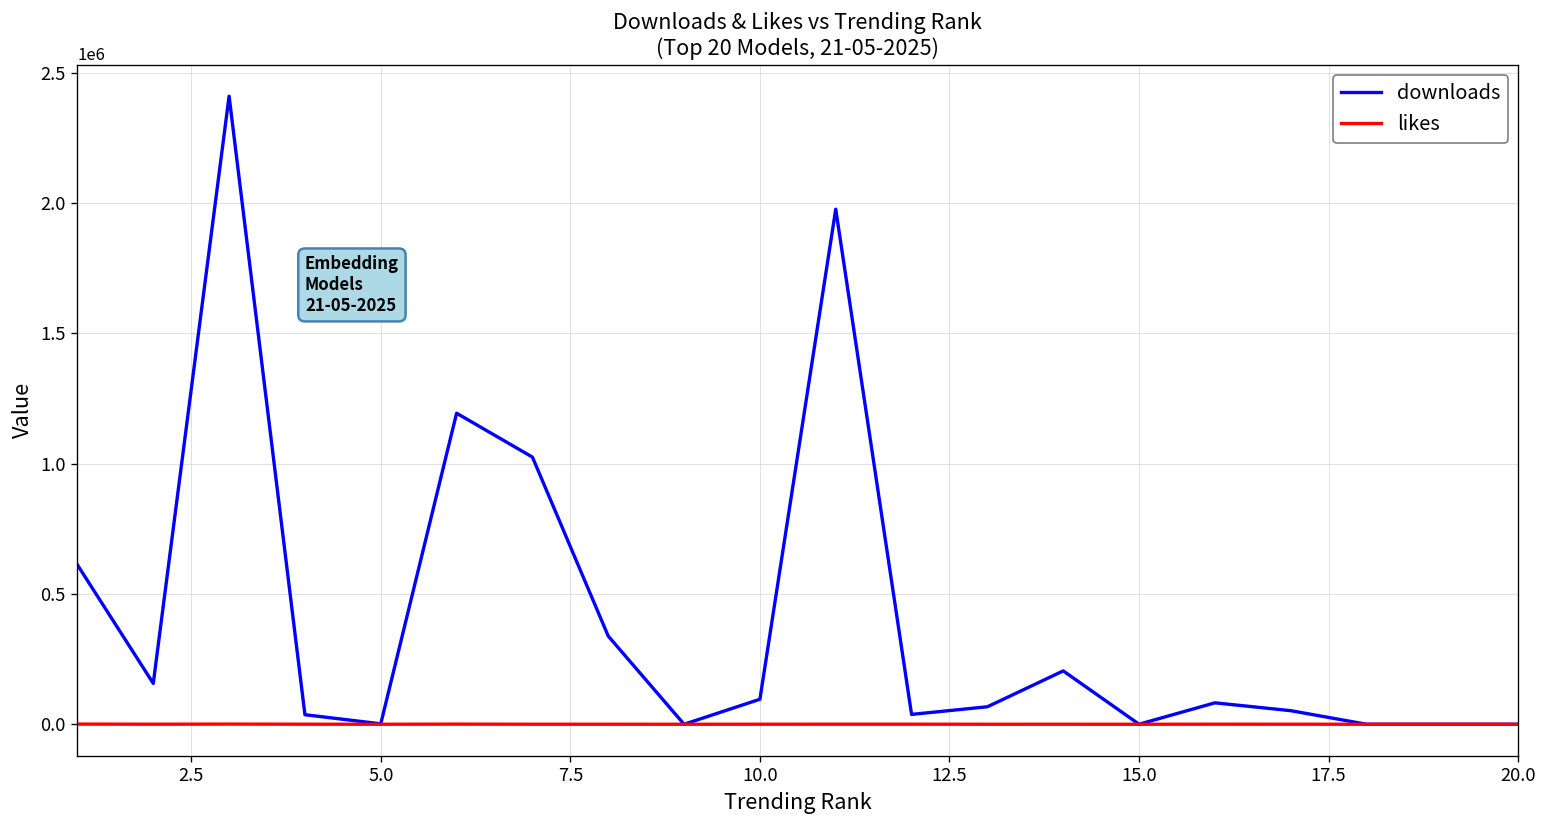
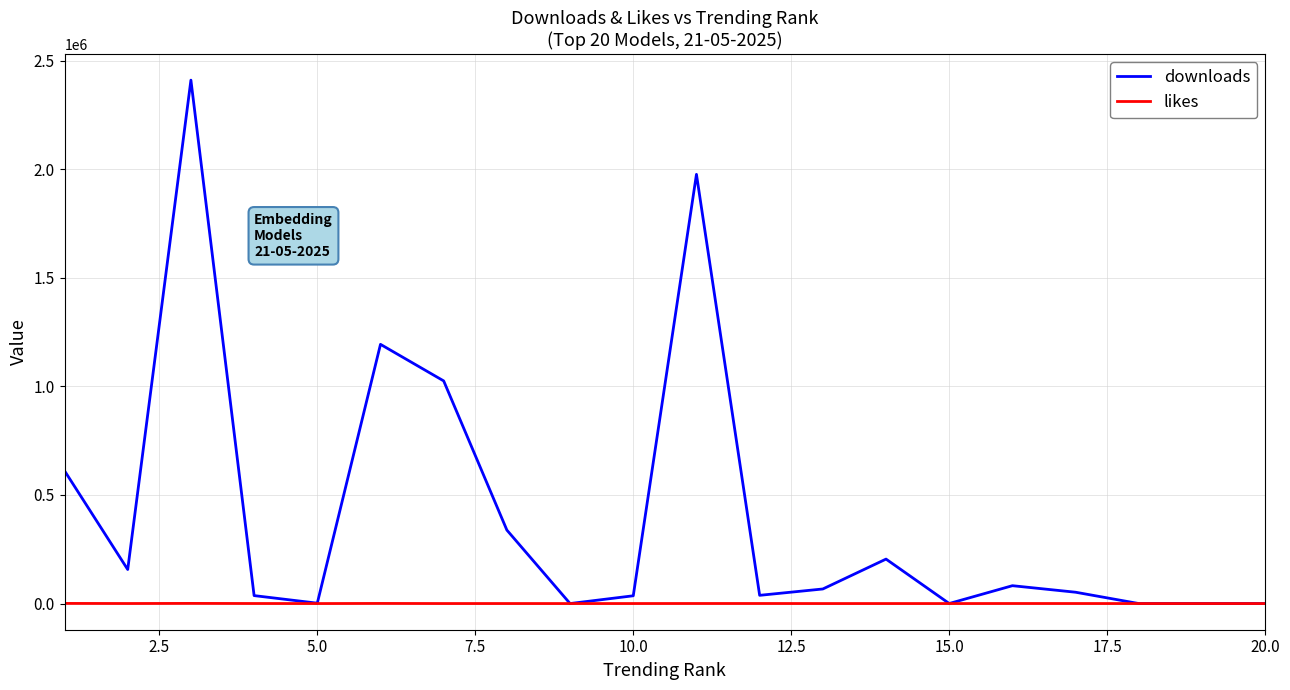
  {
    "downloads": {
-     "10.0": 100000
+     "10.0": 40000
    },
    "likes": {
      "10.0": 0
    }
  }
